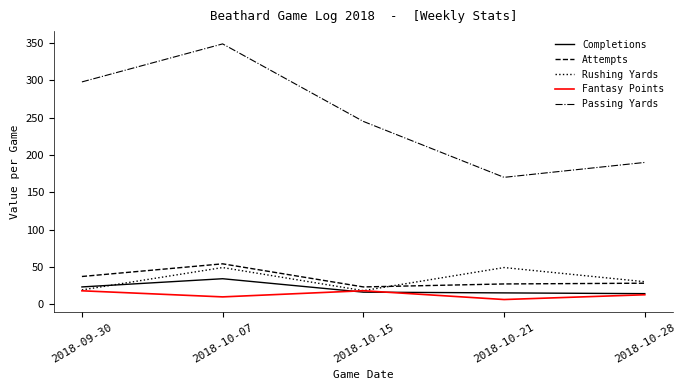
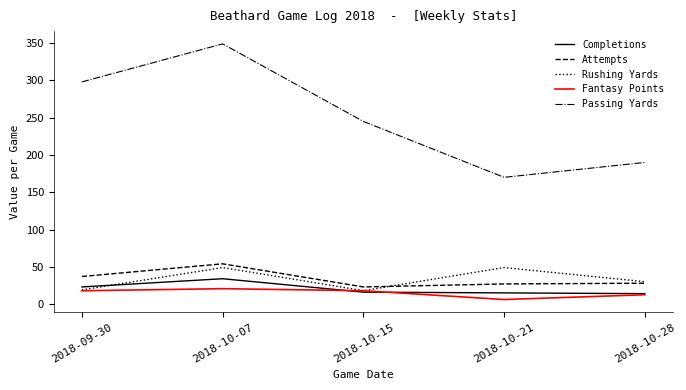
  {
    "Fantasy Points": {
-     "2018-10-07": 10,
+     "2018-10-07": 20,
      "2018-10-21": 10
    }
  }
